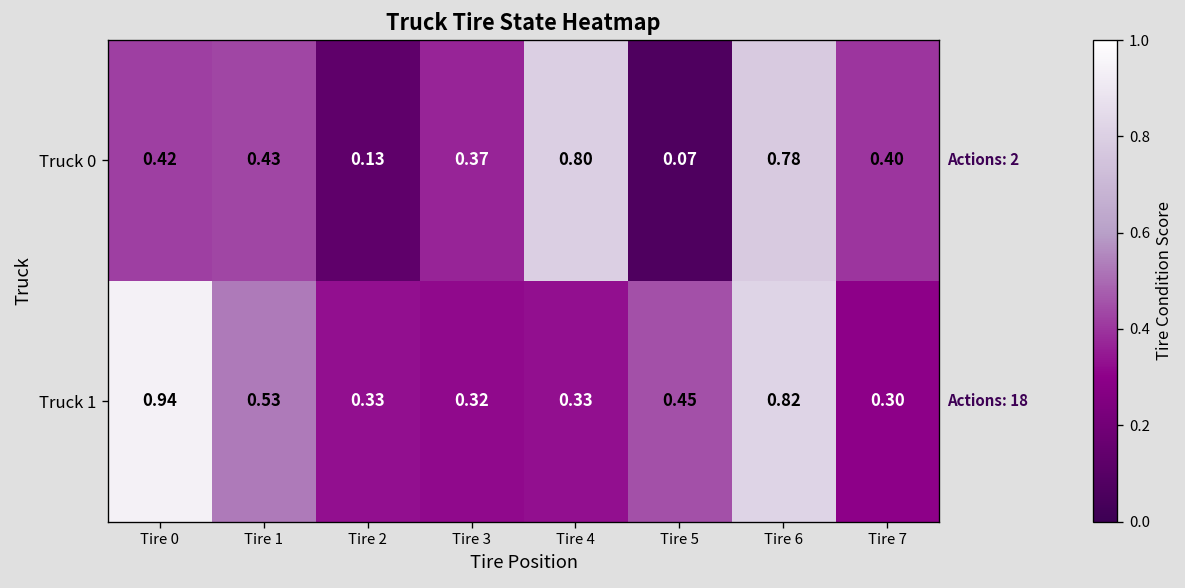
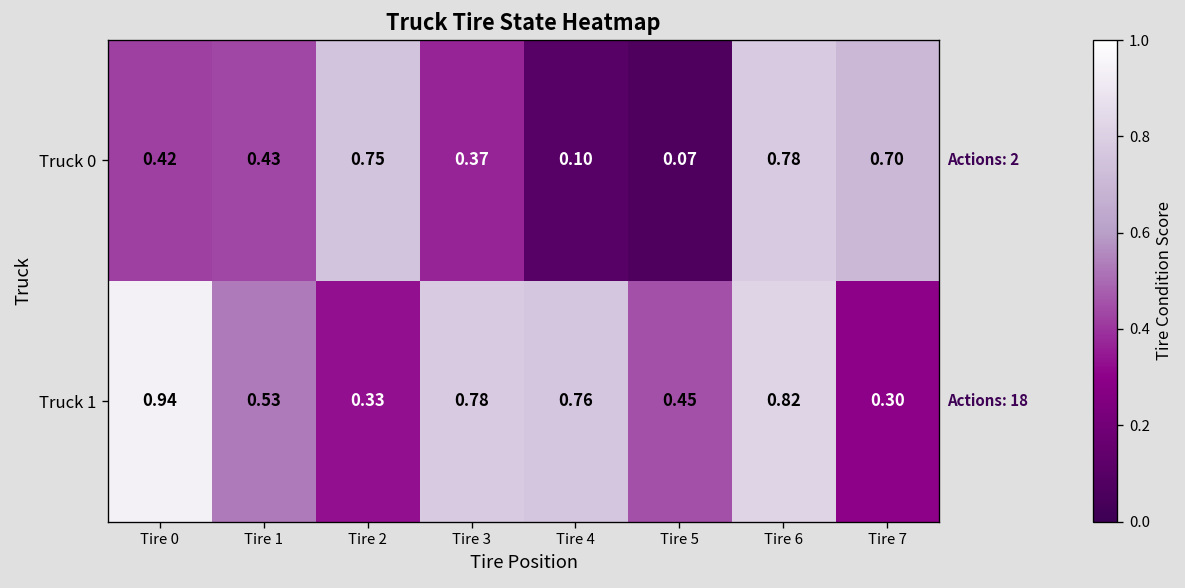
  {
    "Truck 0": {
      "Tire 0": 0.42,
      "Tire 1": 0.43,
-     "Tire 2": 0.13,
+     "Tire 2": 0.75,
      "Tire 3": 0.37,
-     "Tire 4": 0.80,
+     "Tire 4": 0.10,
      "Tire 5": 0.07,
      "Tire 6": 0.78,
-     "Tire 7": 0.40
+     "Tire 7": 0.70
    },
    "Truck 1": {
      "Tire 0": 0.94,
      "Tire 1": 0.53,
      "Tire 2": 0.33,
-     "Tire 3": 0.32,
-     "Tire 4": 0.33,
+     "Tire 3": 0.78,
+     "Tire 4": 0.76,
      "Tire 5": 0.45,
      "Tire 6": 0.82,
      "Tire 7": 0.30
    }
  }
